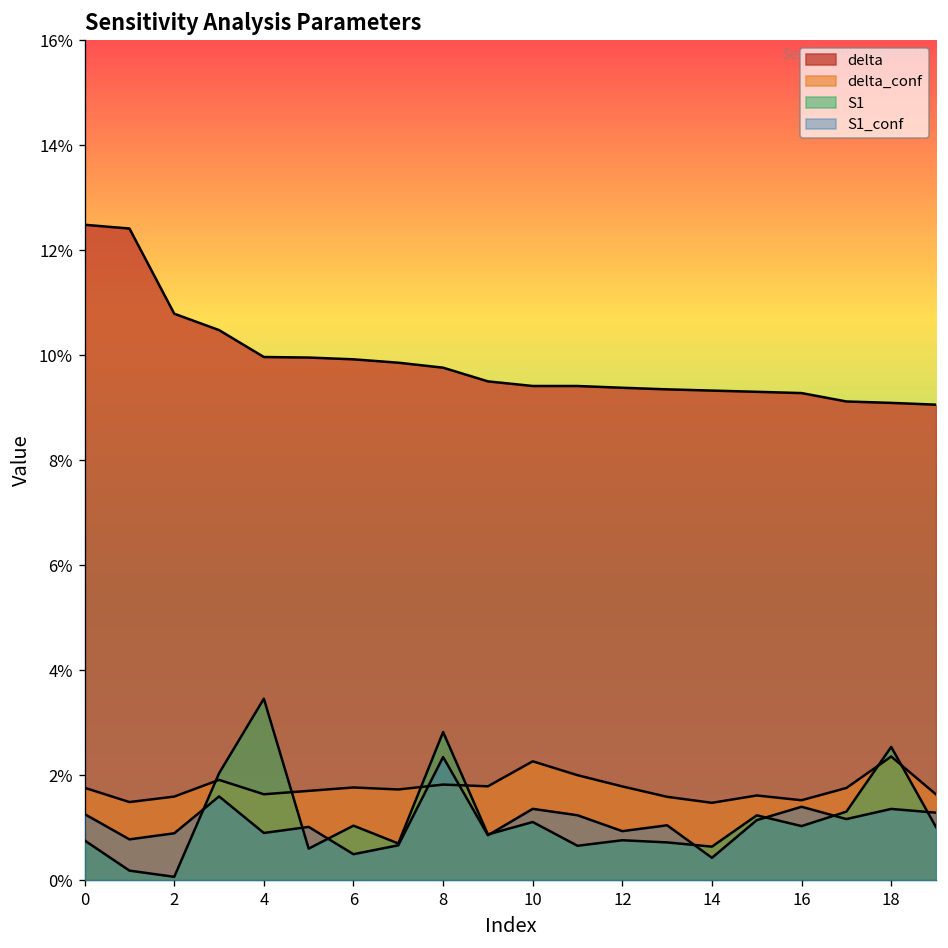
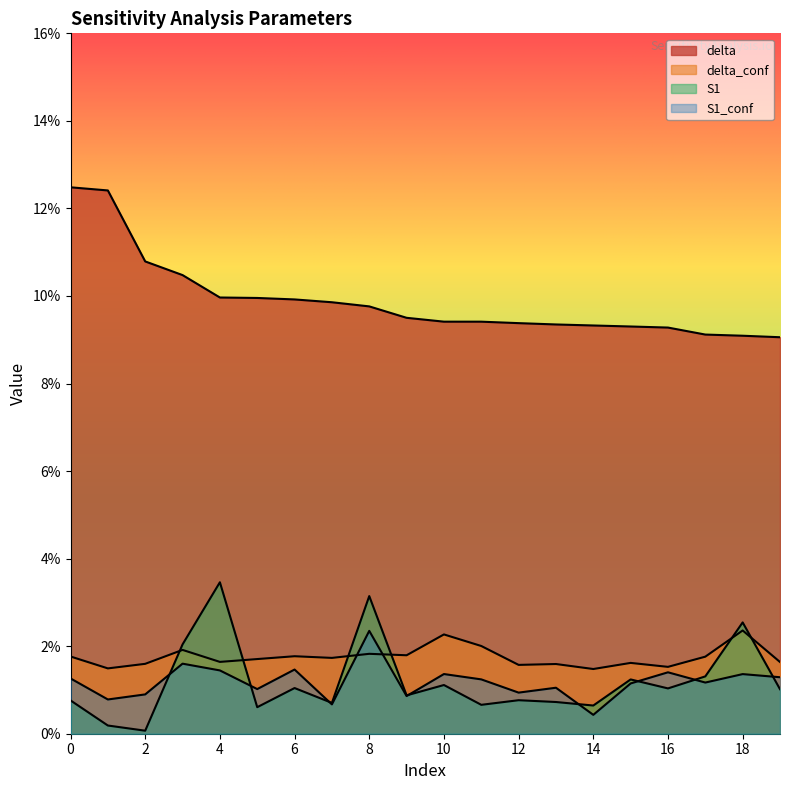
  {
    "delta": {
      "0": "12.5%",
      "2": "10.8%",
      "4": "10.0%",
      "6": "9.9%",
      "8": "9.8%",
      "10": "9.4%",
      "12": "9.4%",
      "14": "9.3%",
      "16": "9.3%",
      "18": "9.1%"
    },
    "delta_conf": {
      "0": "1.8%",
      "2": "1.6%",
      "4": "1.6%",
      "6": "1.8%",
      "8": "1.8%",
      "10": "2.3%",
-     "12": "1.8%",
+     "12": "1.6%",
      "14": "1.5%",
      "16": "1.5%",
      "18": "2.4%"
    },
    "S1": {
      "0": "0.8%",
      "2": "0.1%",
      "4": "3.5%",
      "6": "1.0%",
-     "8": "2.8%",
+     "8": "3.1%",
      "10": "1.1%",
      "12": "0.8%",
      "14": "0.6%",
      "16": "1.0%",
      "18": "2.5%"
    },
    "S1_conf": {
      "0": "1.3%",
      "2": "0.9%",
-     "4": "0.9%",
-     "6": "0.5%",
+     "4": "1.4%",
+     "6": "1.5%",
      "8": "2.3%",
      "10": "1.4%",
      "12": "0.9%",
      "14": "0.4%",
      "16": "1.4%",
      "18": "1.4%"
    }
  }
